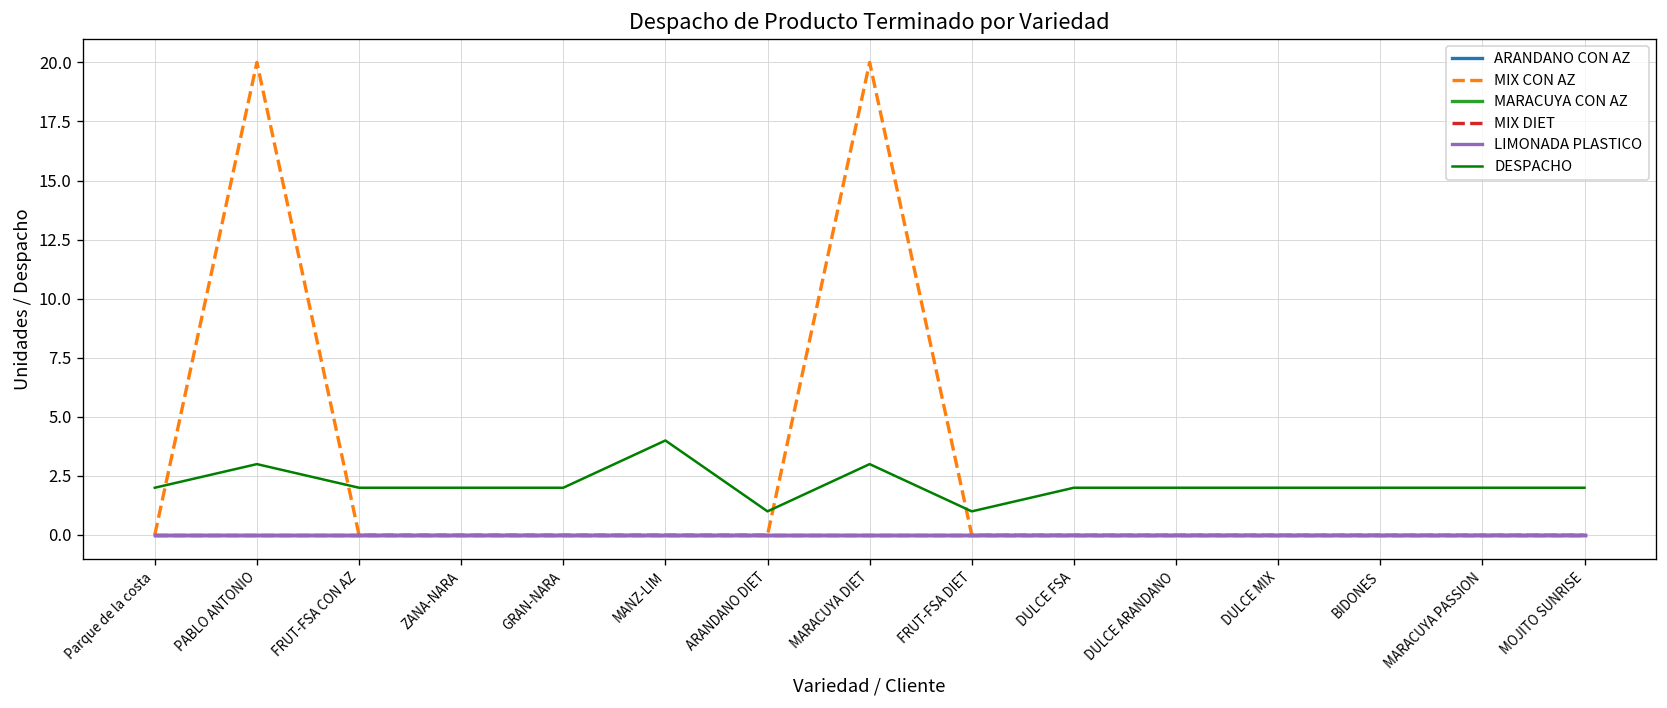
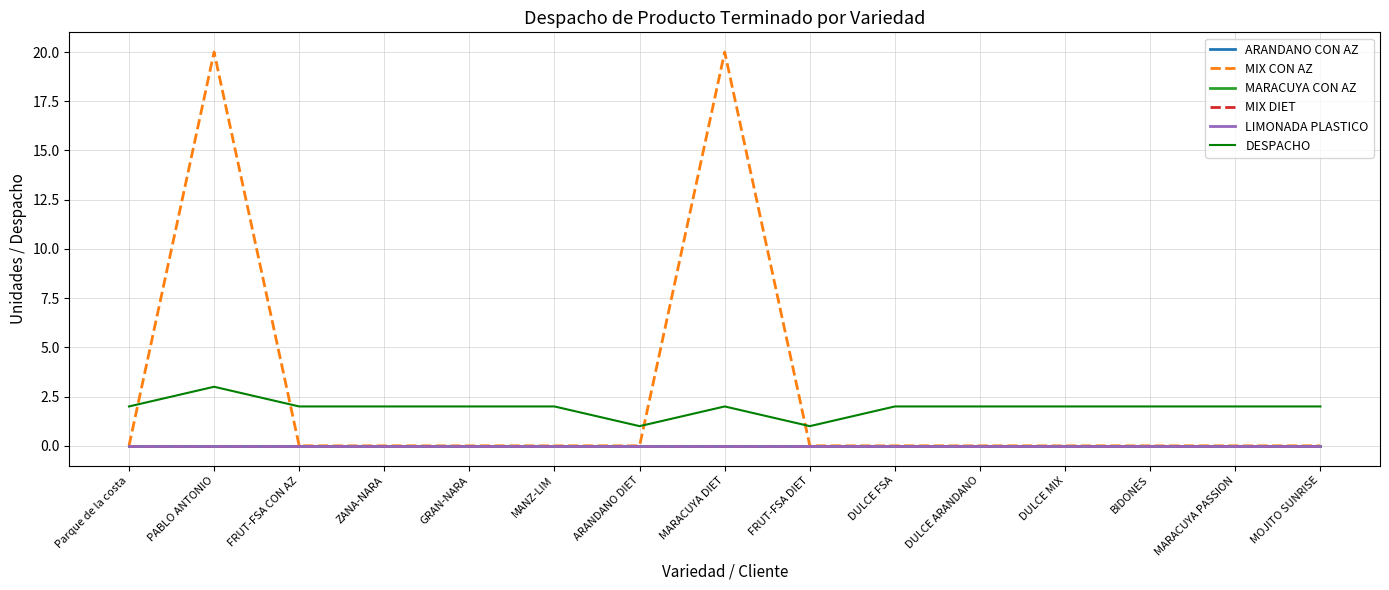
  {
    "LIMONADA PLASTICO": {
      "PABLO ANTONIO": 0,
      "MARACUYA DIET": 0
    },
    "MIX CON AZ": {
      "PABLO ANTONIO": 20,
      "MARACUYA DIET": 20
    },
    "DESPACHO": {
      "Parque de la costa": 2,
      "PABLO ANTONIO": 3,
      "FRUT-FSA CON AZ": 2,
      "ZANA-NARA": 2,
      "GRAN-NARA": 2,
-     "MANZ-LIM": 4,
+     "MANZ-LIM": 2,
      "ARANDANO DIET": 1,
-     "MARACUYA DIET": 3,
+     "MARACUYA DIET": 2,
      "FRUT-FSA DIET": 1,
      "DULCE FSA": 2,
      "DULCE ARANDANO": 2,
      "DULCE MIX": 2,
      "BIDONES": 2,
      "MARACUYA PASSION": 2,
      "MOJITO SUNRISE": 2
    }
  }
